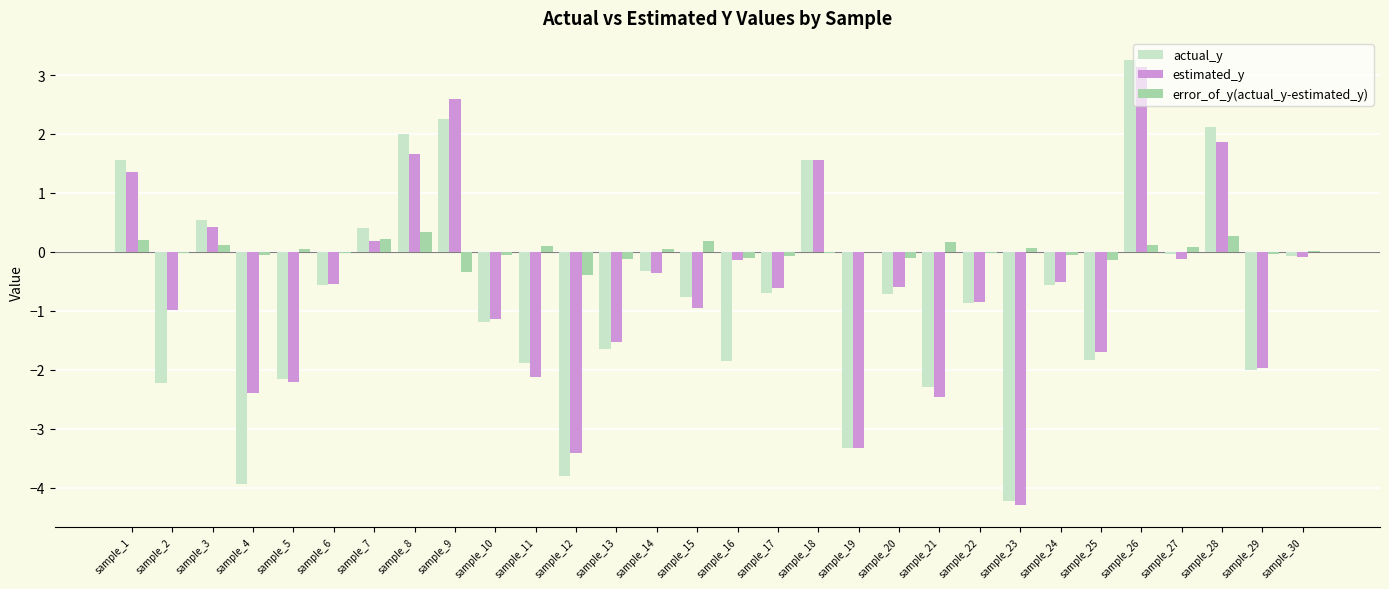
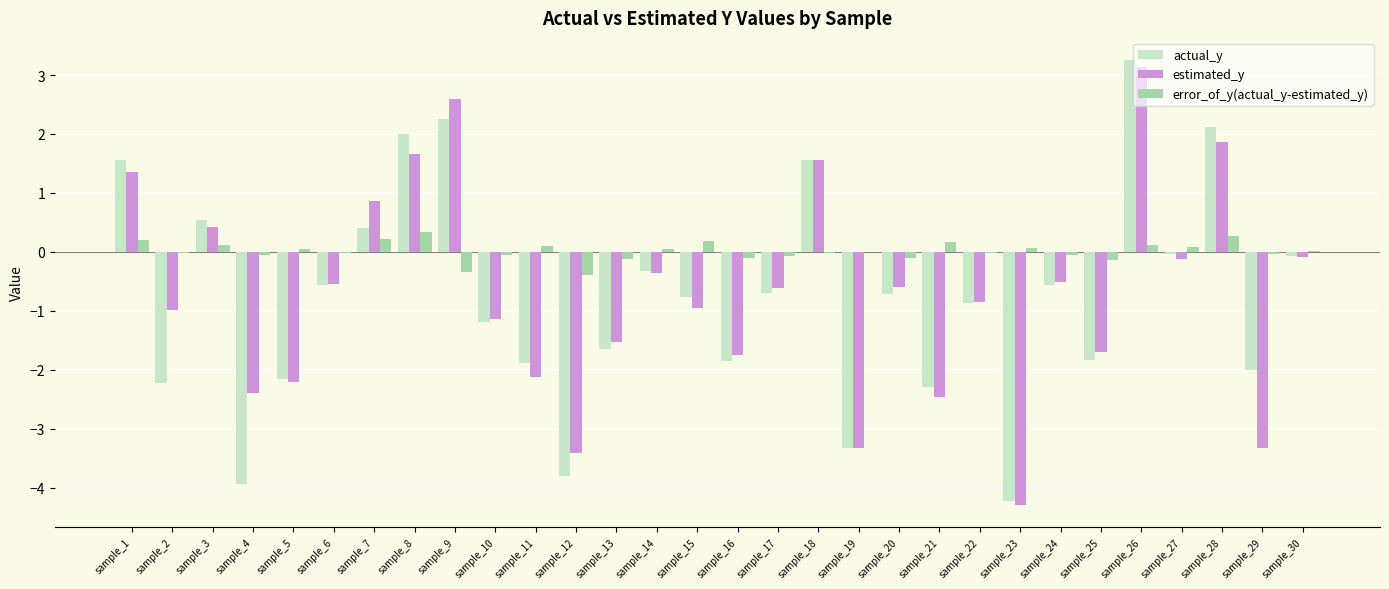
  {
    "estimated_y": {
      "sample_1": 1.3,
      "sample_2": -1.0,
      "sample_3": 0.4,
      "sample_4": -2.4,
      "sample_5": -2.2,
      "sample_6": -0.5,
-     "sample_7": 0.2,
+     "sample_7": 0.9,
      "sample_8": 1.7,
      "sample_9": 2.6,
      "sample_10": -1.1,
      "sample_11": -2.1,
      "sample_12": -3.4,
      "sample_13": -1.5,
      "sample_14": -0.4,
      "sample_15": -1.0,
-     "sample_16": -0.1,
+     "sample_16": -1.7,
      "sample_17": -0.6,
      "sample_18": 1.6,
      "sample_19": -3.3,
      "sample_20": -0.6,
      "sample_21": -2.5,
      "sample_22": -0.8,
      "sample_23": -4.3,
      "sample_24": -0.5,
      "sample_25": -1.7,
      "sample_27": -0.1,
      "sample_28": 1.9,
-     "sample_29": -2.0,
+     "sample_29": -3.3,
      "sample_30": -0.1
    }
  }
